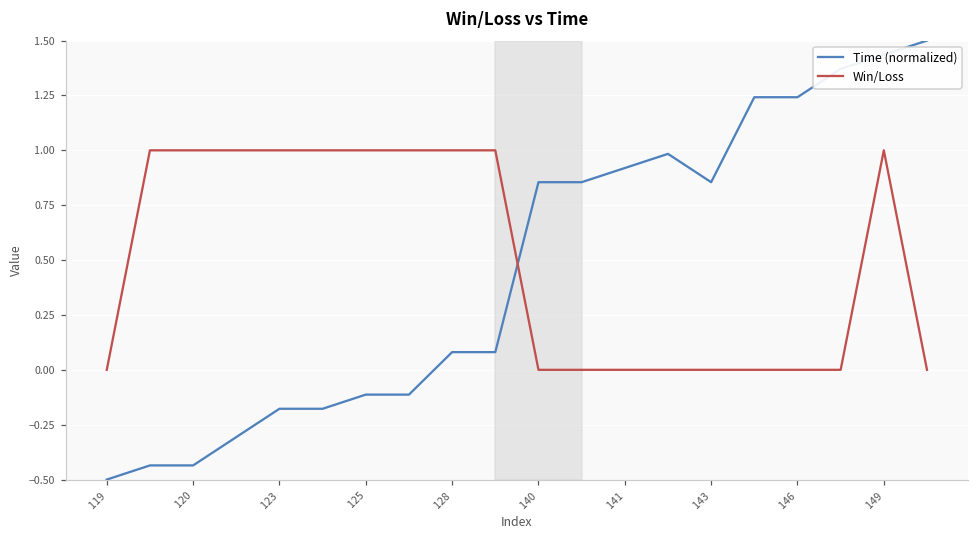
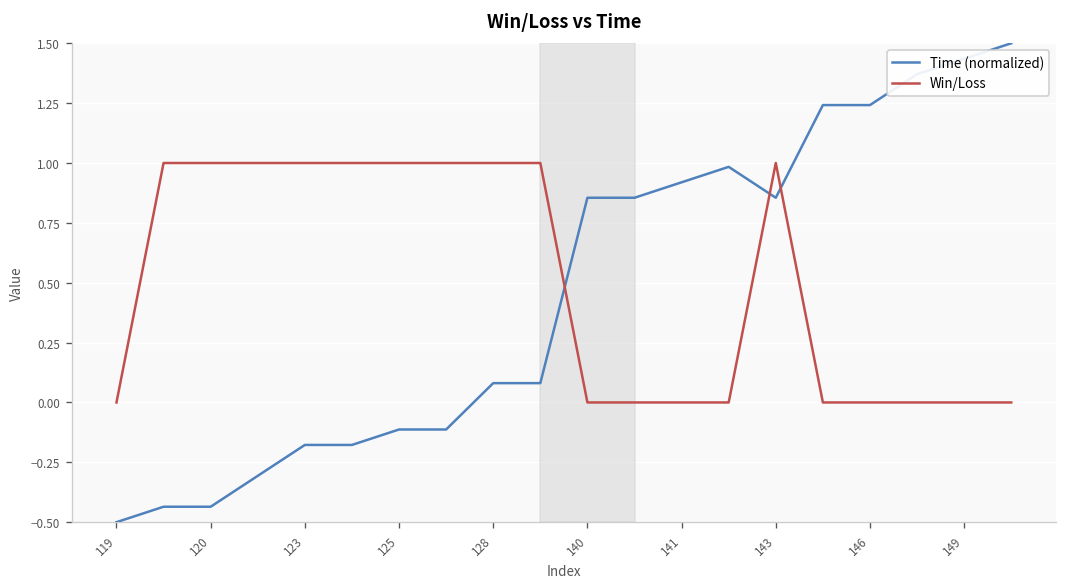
  {
    "Time (normalized)": {
      "119": -0.50,
      "123": -0.18,
      "141": 0.92,
      "143": 0.85
    },
    "Win/Loss": {
      "119": 0,
      "123": 1,
      "141": 0,
-     "143": 0,
-     "149": 1
+     "143": 1,
+     "149": 0
    }
  }
